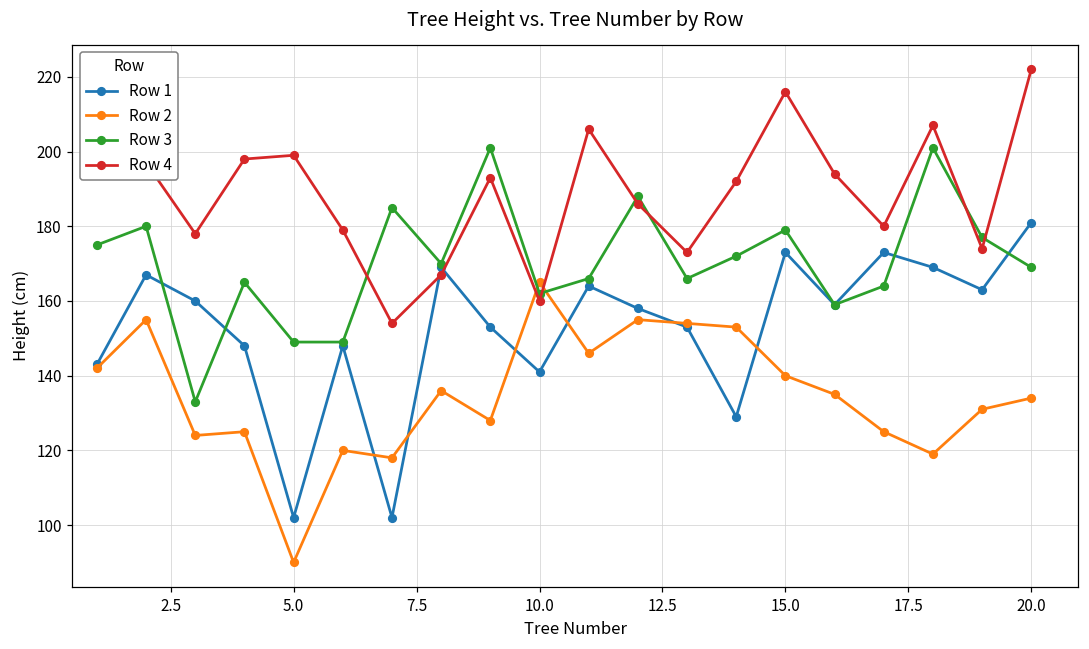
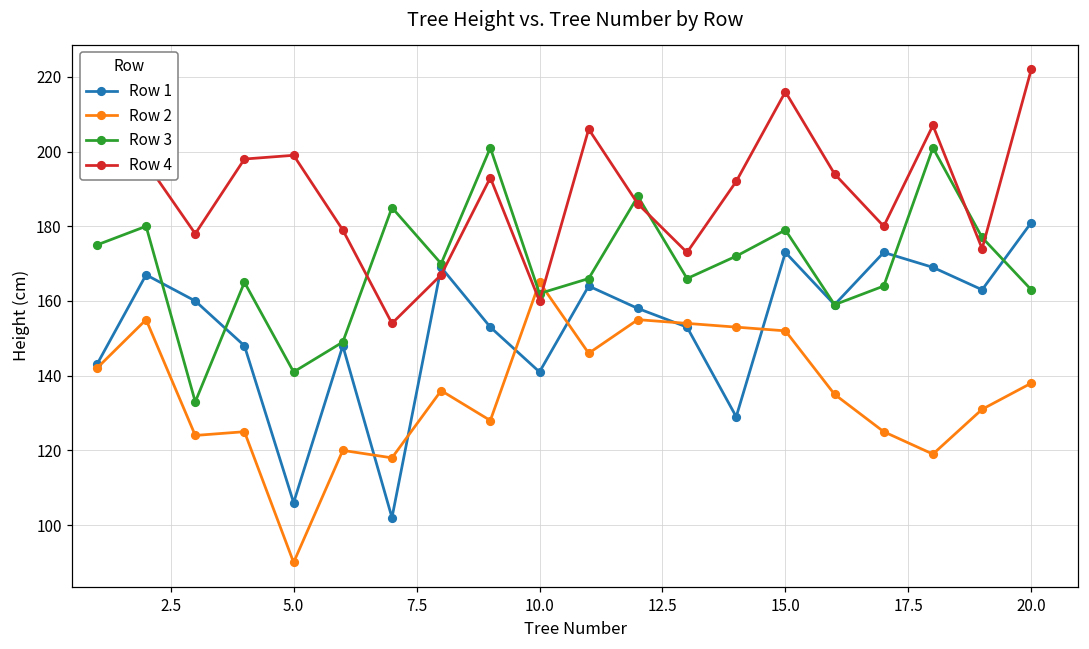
  {
    "Row 1": {
-     "5.0": 102,
+     "5.0": 106,
      "10.0": 141,
      "15.0": 173,
      "20.0": 181
    },
    "Row 2": {
      "5.0": 90,
      "10.0": 165,
-     "15.0": 140,
-     "20.0": 134
+     "15.0": 152,
+     "20.0": 138
    },
    "Row 3": {
-     "5.0": 149,
+     "5.0": 141,
      "10.0": 162,
      "15.0": 179,
-     "20.0": 169
+     "20.0": 163
    },
    "Row 4": {
      "5.0": 199,
      "10.0": 160,
      "15.0": 216,
      "20.0": 222
    }
  }
